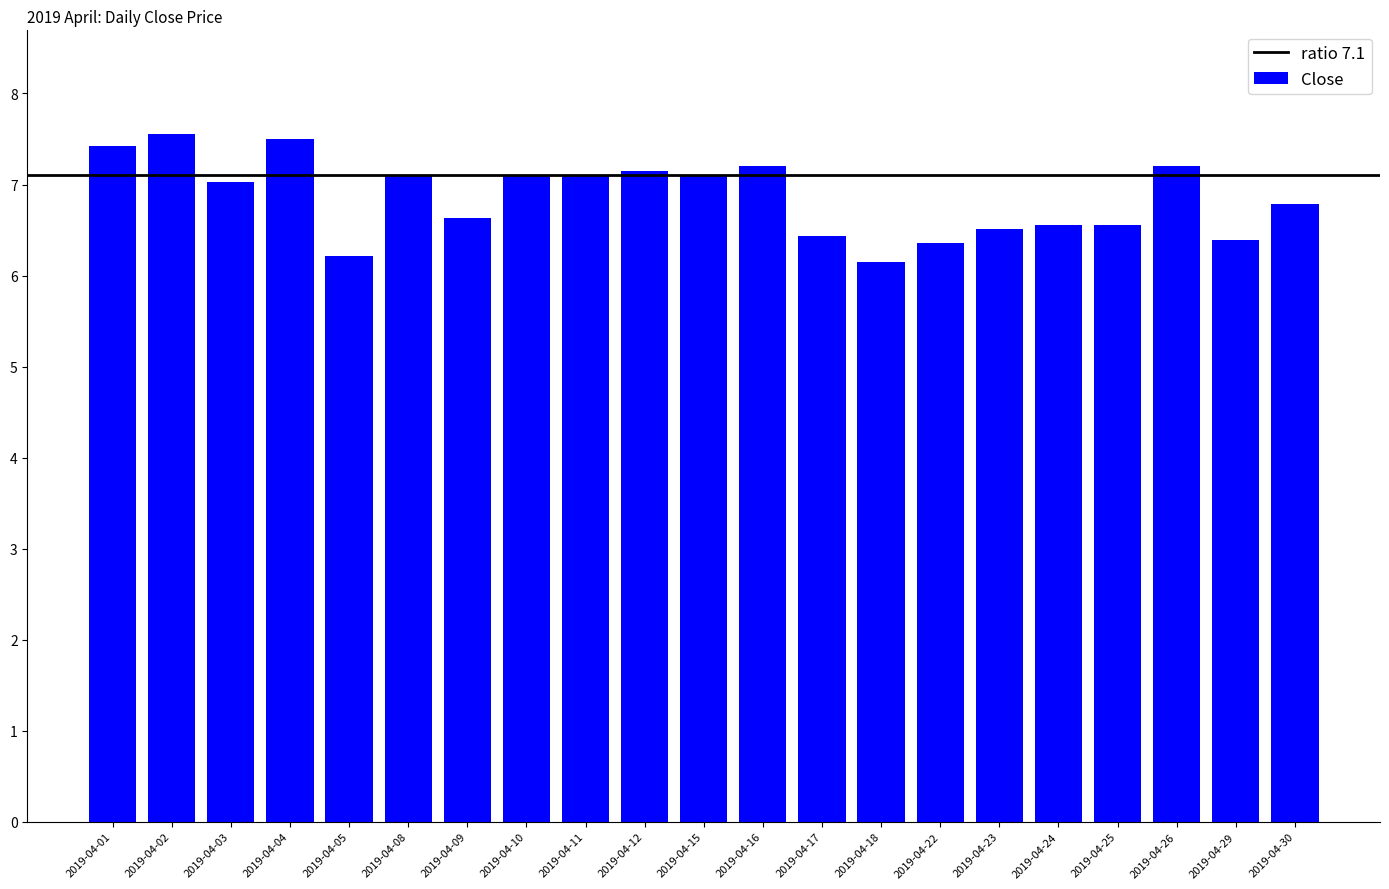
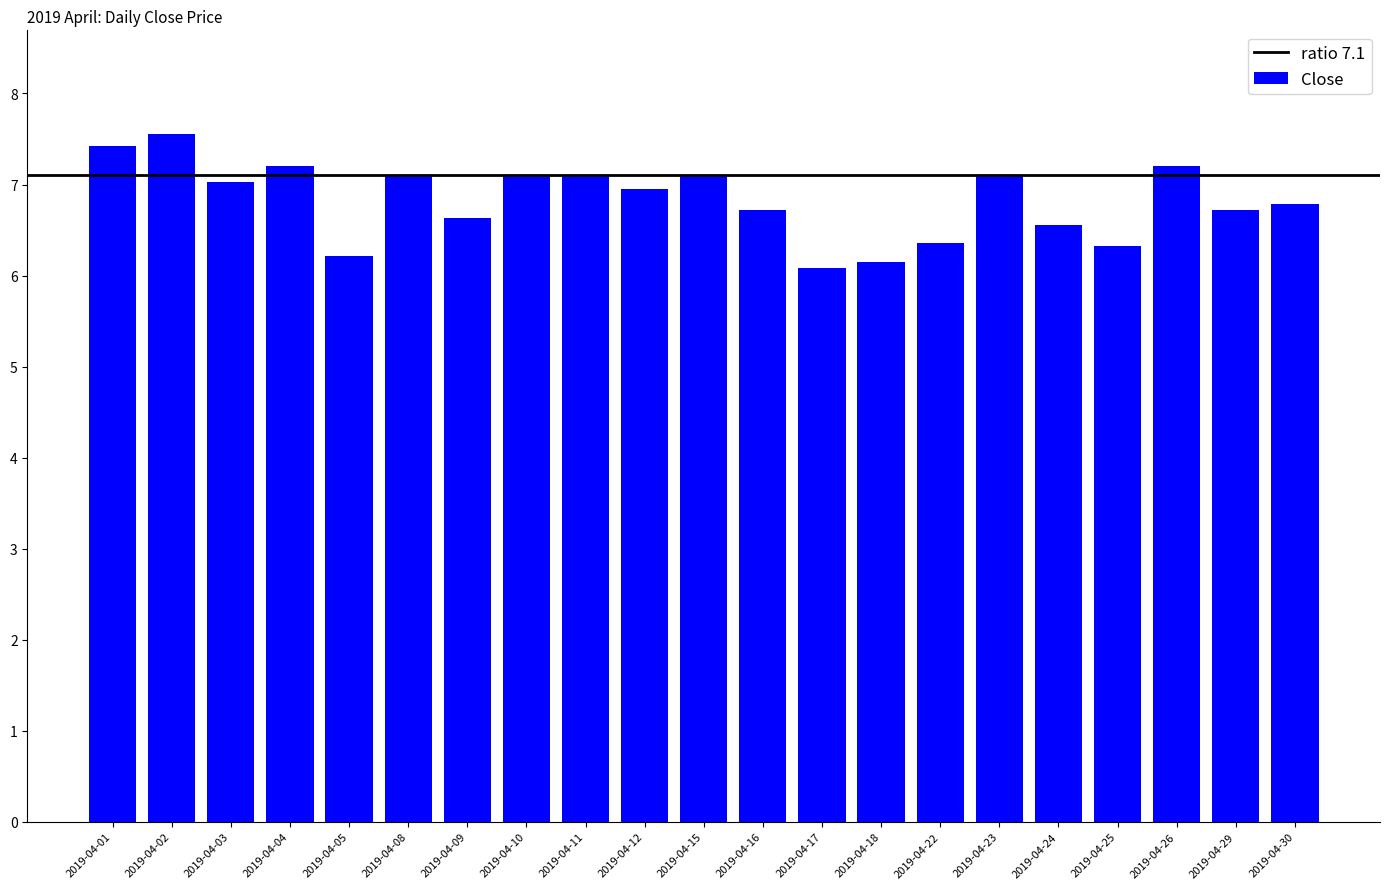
  {
    "2019-04-01": 7.4,
    "2019-04-02": 7.6,
    "2019-04-03": 7.0,
-   "2019-04-04": 7.5,
+   "2019-04-04": 7.2,
    "2019-04-05": 6.2,
    "2019-04-08": 7.1,
    "2019-04-09": 6.6,
    "2019-04-10": 7.1,
    "2019-04-11": 7.1,
-   "2019-04-12": 7.2,
+   "2019-04-12": 7.0,
    "2019-04-15": 7.1,
-   "2019-04-16": 7.2,
-   "2019-04-17": 6.4,
+   "2019-04-16": 6.7,
+   "2019-04-17": 6.1,
    "2019-04-18": 6.2,
    "2019-04-22": 6.4,
-   "2019-04-23": 6.5,
+   "2019-04-23": 7.1,
    "2019-04-24": 6.6,
-   "2019-04-25": 6.6,
+   "2019-04-25": 6.3,
    "2019-04-26": 7.2,
-   "2019-04-29": 6.4,
+   "2019-04-29": 6.7,
    "2019-04-30": 6.8
  }
